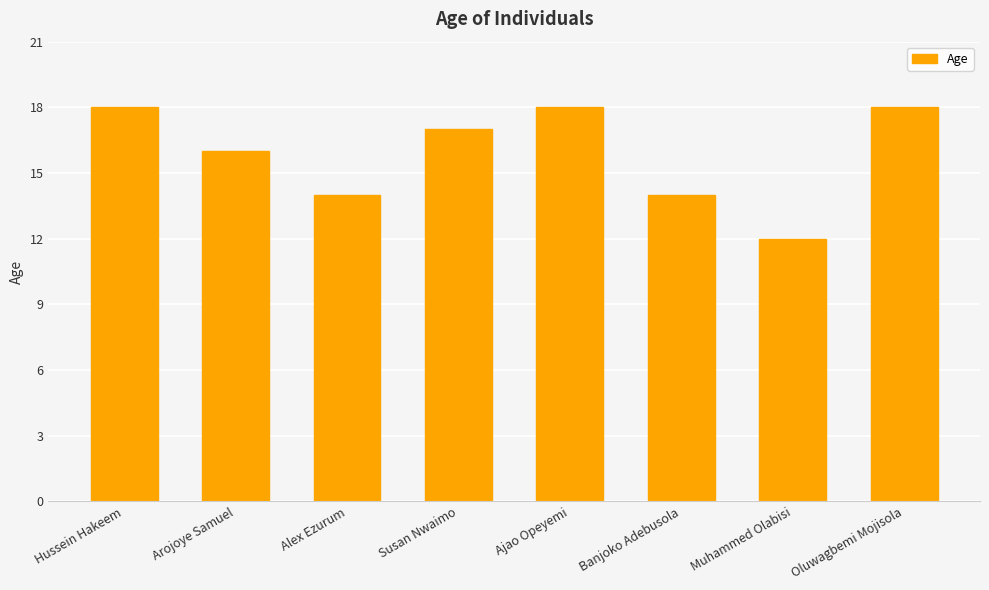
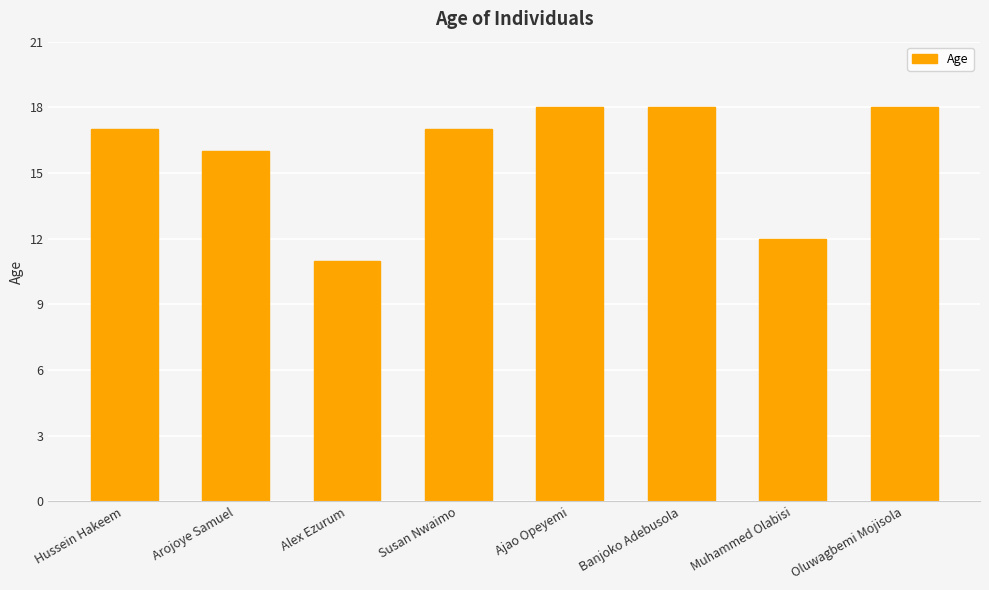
  {
-   "Hussein Hakeem": 18,
+   "Hussein Hakeem": 17,
    "Arojoye Samuel": 16,
-   "Alex Ezurum": 14,
+   "Alex Ezurum": 11,
    "Susan Nwaimo": 17,
    "Ajao Opeyemi": 18,
-   "Banjoko Adebusola": 14,
+   "Banjoko Adebusola": 18,
    "Muhammed Olabisi": 12,
    "Oluwagbemi Mojisola": 18
  }
